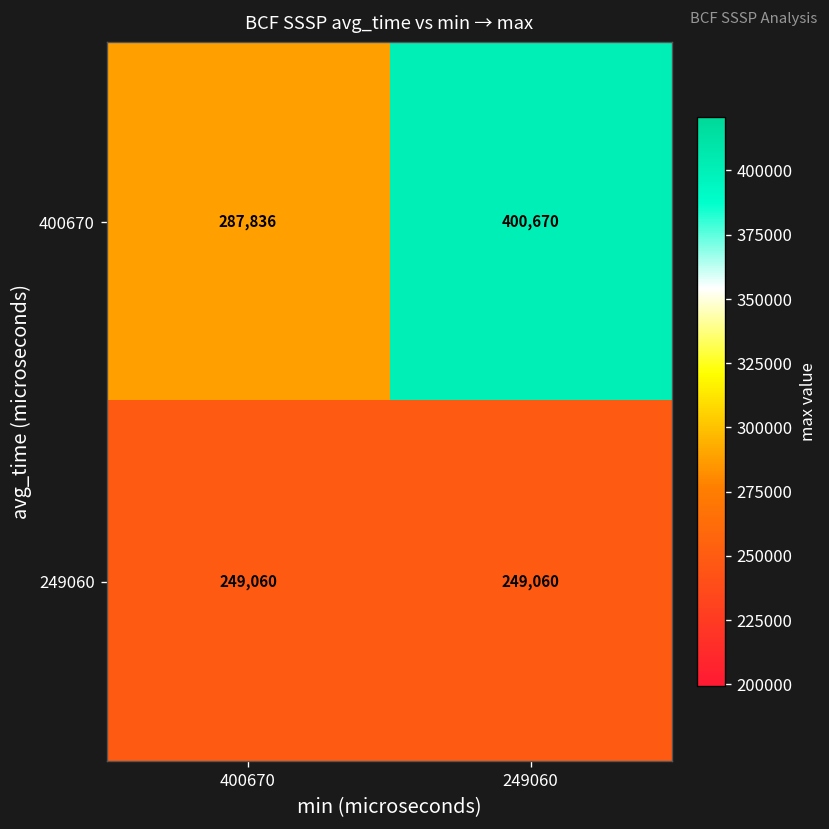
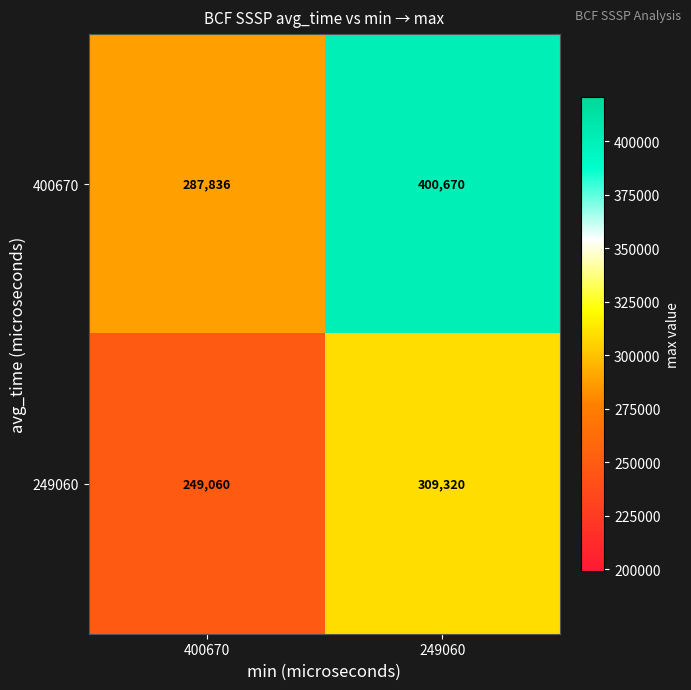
  {
    "400670": {
      "400670": "287,836",
      "249060": "400,670"
    },
    "249060": {
      "400670": "249,060",
-     "249060": "249,060"
+     "249060": "309,320"
    }
  }
